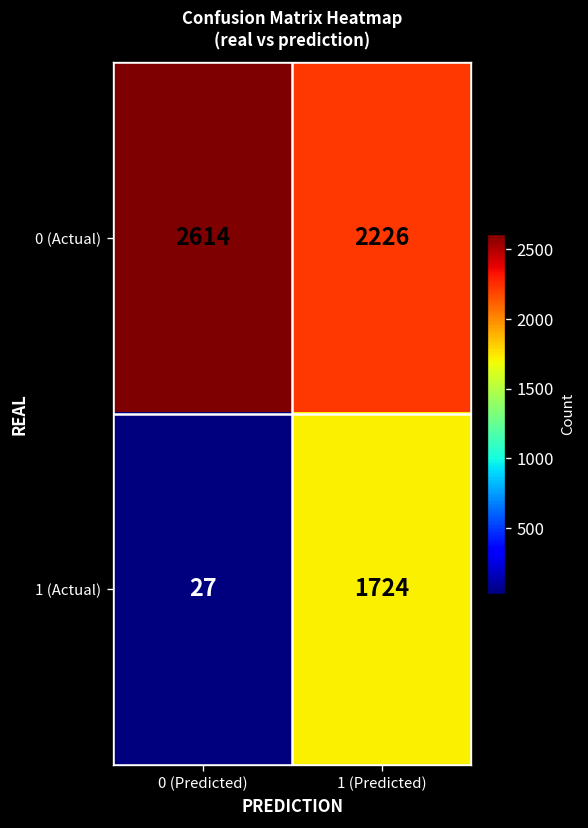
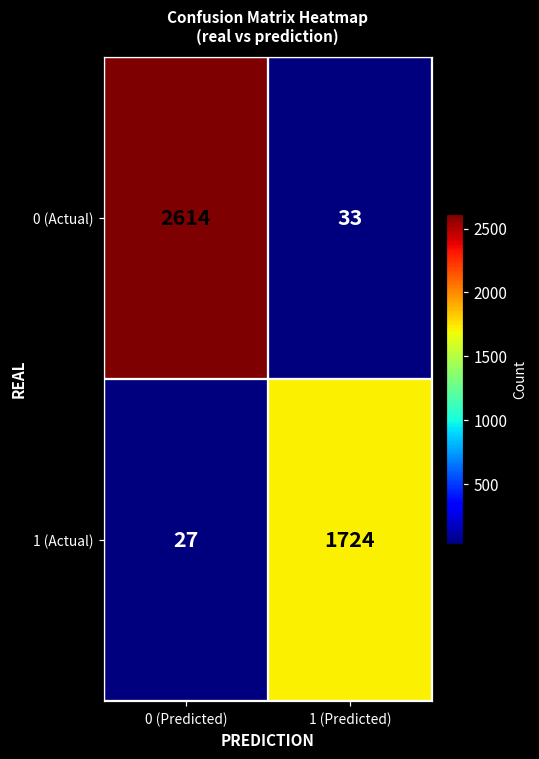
  {
    "0 (Actual)": {
      "0 (Predicted)": 2614,
-     "1 (Predicted)": 2226
+     "1 (Predicted)": 33
    },
    "1 (Actual)": {
      "0 (Predicted)": 27,
      "1 (Predicted)": 1724
    }
  }
